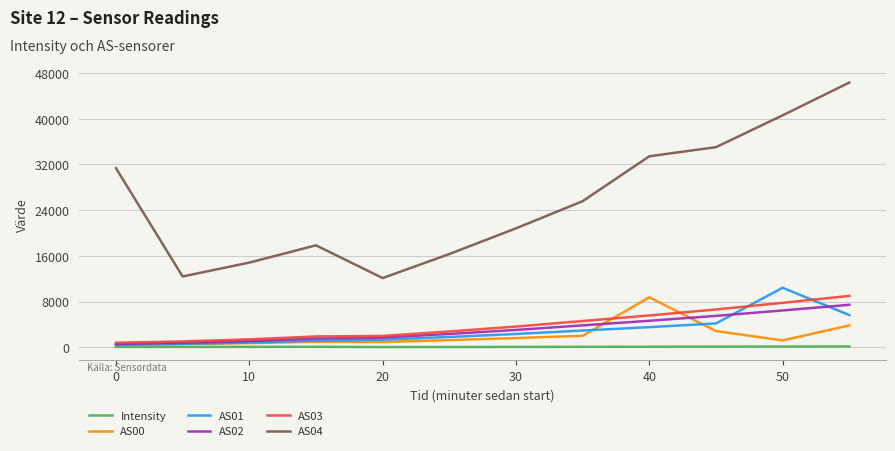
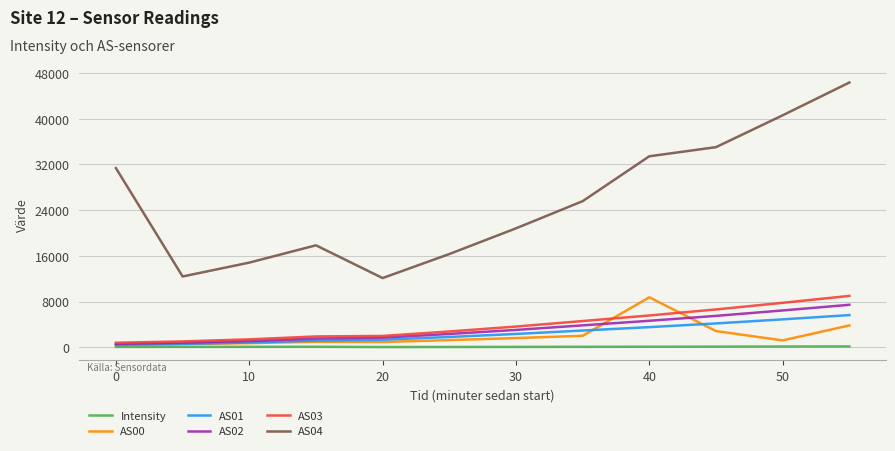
  {
    "Intensity": {
      "10": 0,
      "20": 0,
      "30": 0,
      "40": 0,
      "50": 0
    },
    "AS00": {
      "30": 2000,
      "40": 9000,
      "50": 1000
    },
    "AS01": {
      "30": 2000,
      "40": 4000,
-     "50": 10000
+     "50": 5000
    },
    "AS02": {
      "30": 3000,
      "40": 5000,
      "50": 6000
    },
    "AS03": {
      "30": 4000,
      "40": 6000,
      "50": 8000
    },
    "AS04": {
      "0": 31000,
      "10": 15000,
      "20": 12000,
      "30": 21000,
      "40": 33000,
      "50": 41000
    }
  }
